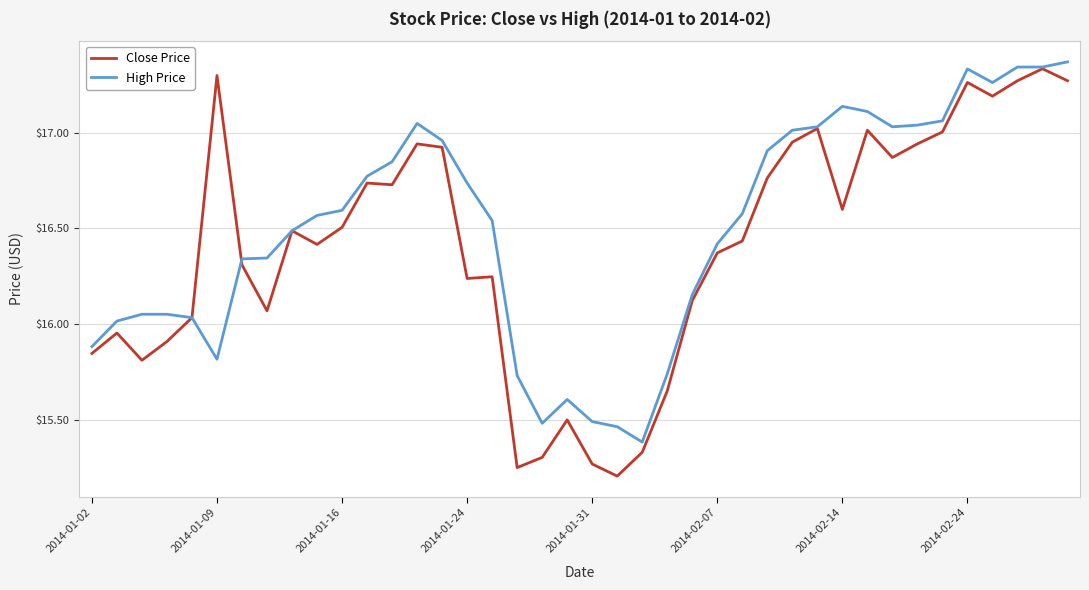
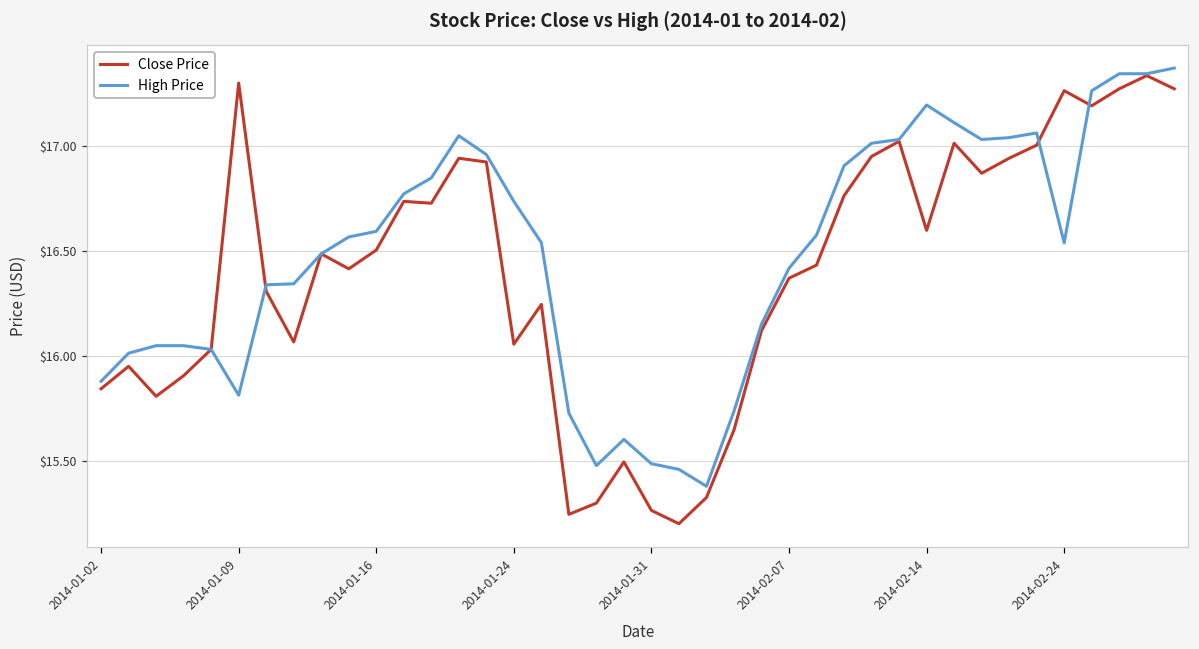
  {
    "Close Price": {
      "2014-01-02": "$15.85",
      "2014-01-09": "$17.30",
      "2014-01-16": "$16.51",
-     "2014-01-24": "$16.24",
+     "2014-01-24": "$16.06",
      "2014-01-31": "$15.27",
      "2014-02-07": "$16.37",
      "2014-02-14": "$16.60",
      "2014-02-24": "$17.26"
    },
    "High Price": {
      "2014-01-02": "$15.88",
      "2014-01-09": "$15.82",
      "2014-01-16": "$16.59",
      "2014-01-24": "$16.74",
      "2014-01-31": "$15.49",
      "2014-02-07": "$16.42",
-     "2014-02-14": "$17.14",
-     "2014-02-24": "$17.33"
+     "2014-02-14": "$17.20",
+     "2014-02-24": "$16.54"
    }
  }
